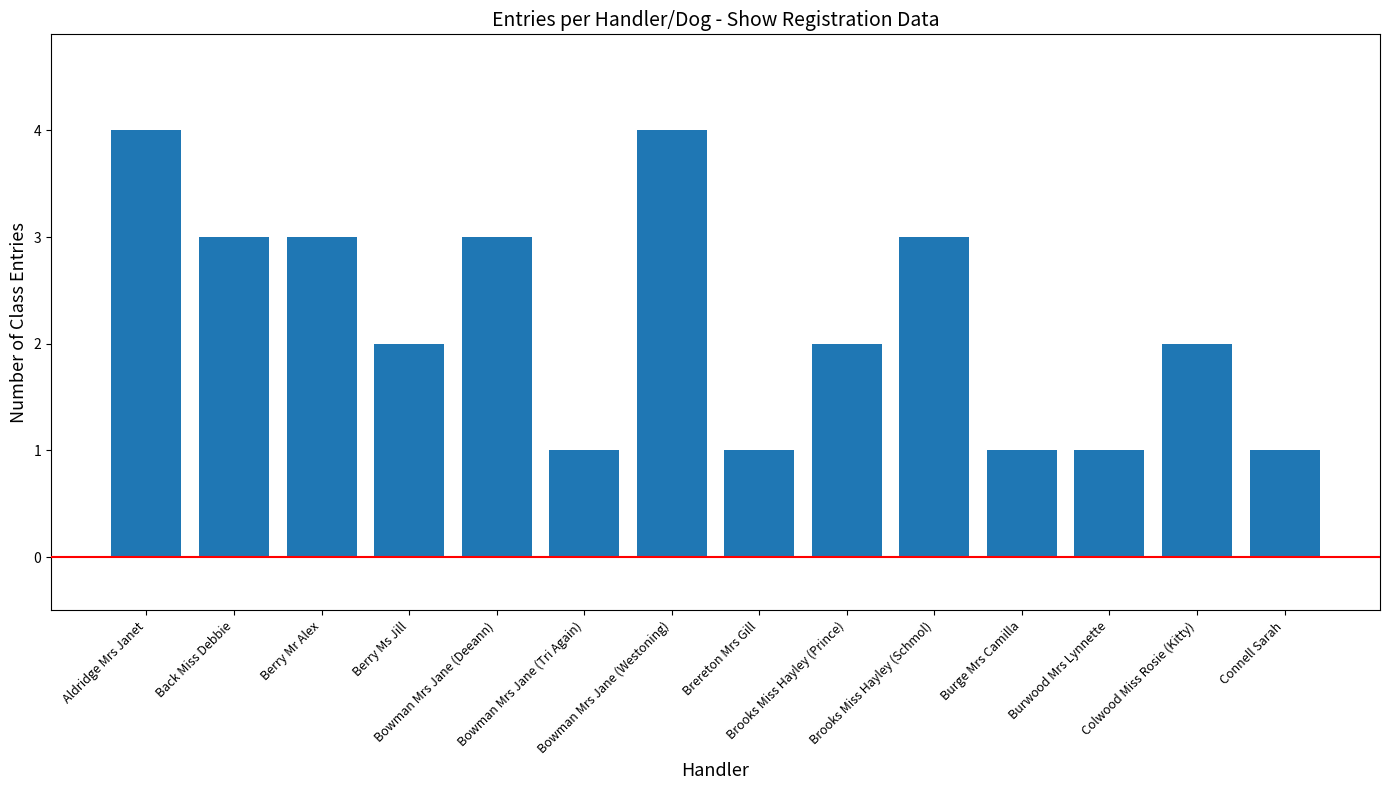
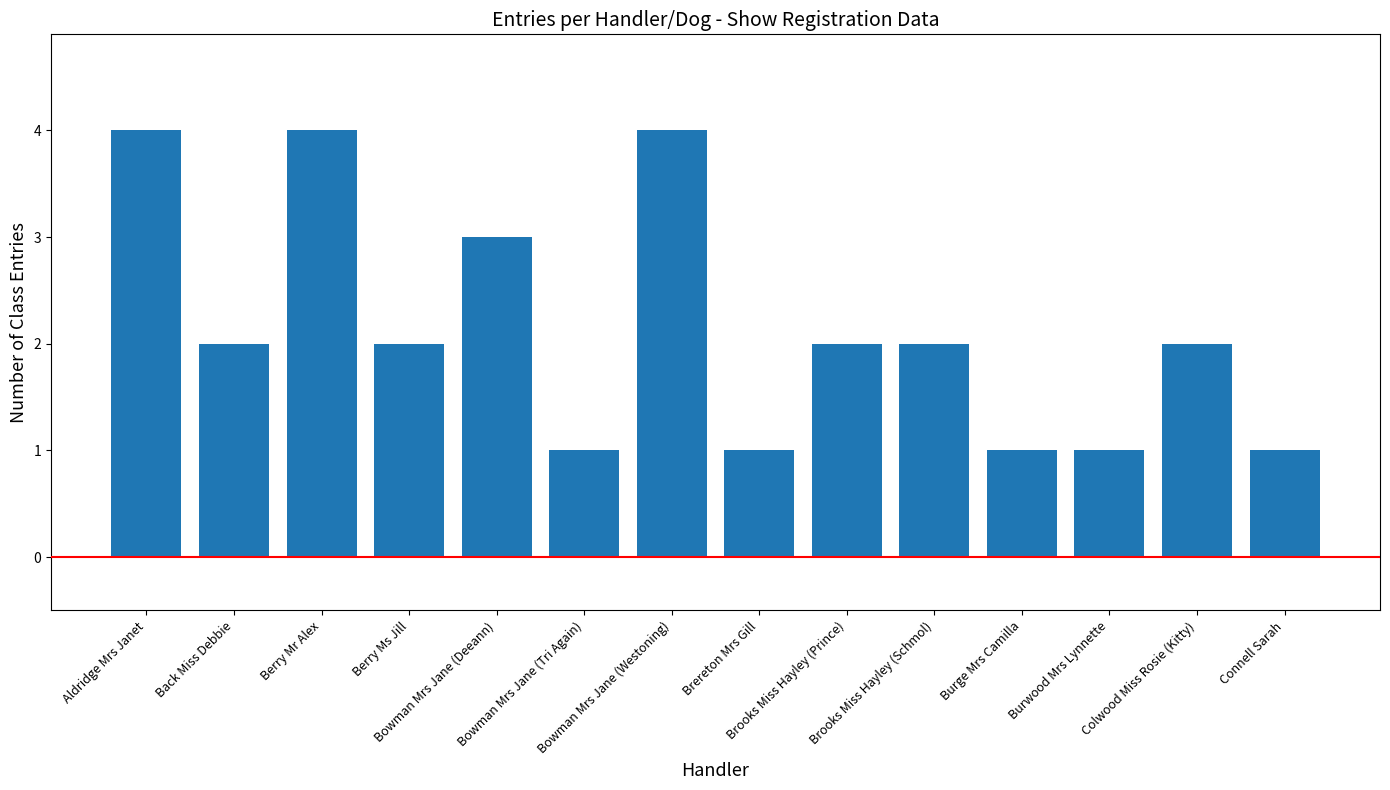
  {
    "Aldridge Mrs Janet": 4,
-   "Back Miss Debbie": 3,
-   "Berry Mr Alex": 3,
+   "Back Miss Debbie": 2,
+   "Berry Mr Alex": 4,
    "Berry Ms Jill": 2,
    "Bowman Mrs Jane (Deeann)": 3,
    "Bowman Mrs Jane (Tri Again)": 1,
    "Bowman Mrs Jane (Westoning)": 4,
    "Brereton Mrs Gill": 1,
    "Brooks Miss Hayley (Prince)": 2,
-   "Brooks Miss Hayley (Schmol)": 3,
+   "Brooks Miss Hayley (Schmol)": 2,
    "Burge Mrs Camilla": 1,
    "Burwood Mrs Lynnette": 1,
    "Colwood Miss Rosie (Kitty)": 2,
    "Connell Sarah": 1
  }
